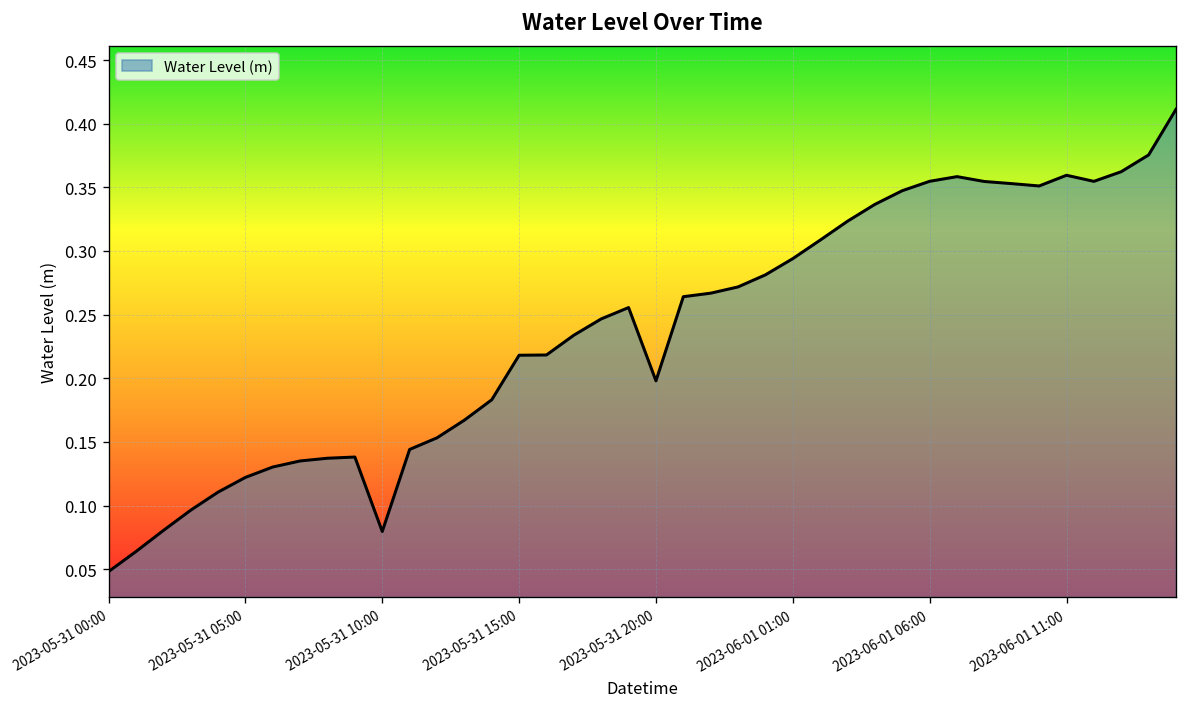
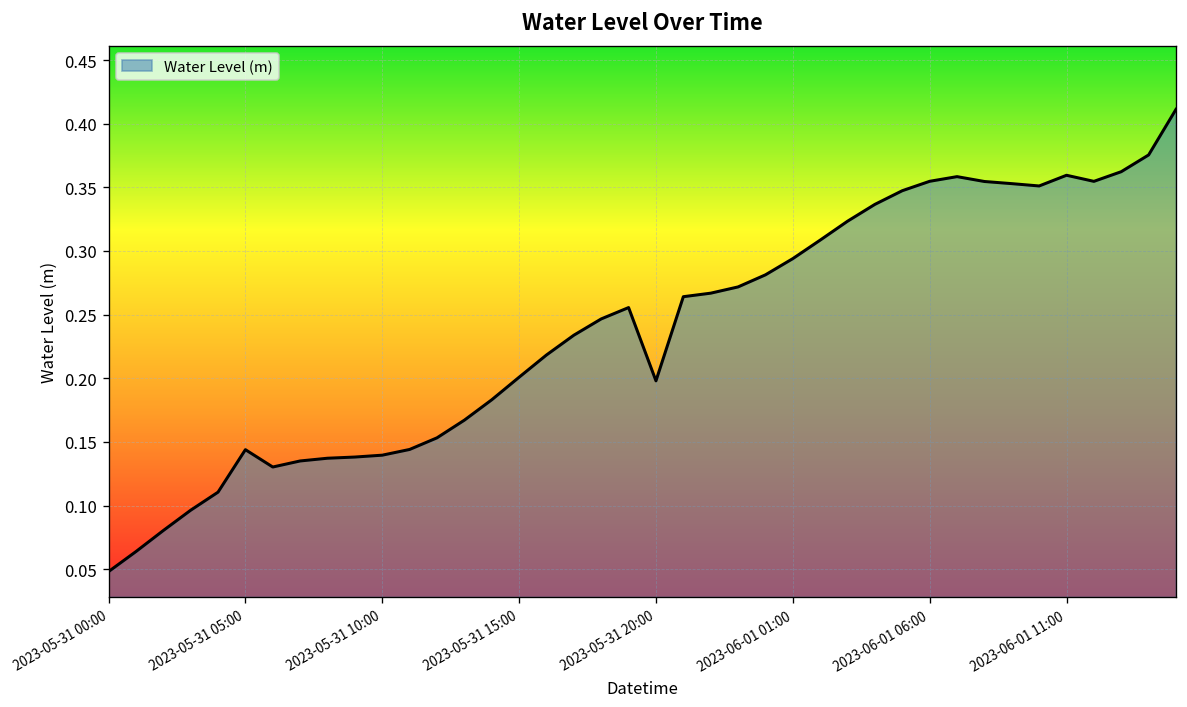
  {
    "2023-05-31 00:00": 0.048,
-   "2023-05-31 05:00": 0.122,
-   "2023-05-31 10:00": 0.080,
-   "2023-05-31 15:00": 0.218,
+   "2023-05-31 05:00": 0.144,
+   "2023-05-31 10:00": 0.140,
+   "2023-05-31 15:00": 0.201,
    "2023-05-31 20:00": 0.198,
    "2023-06-01 01:00": 0.294,
    "2023-06-01 06:00": 0.355,
    "2023-06-01 11:00": 0.359
  }
